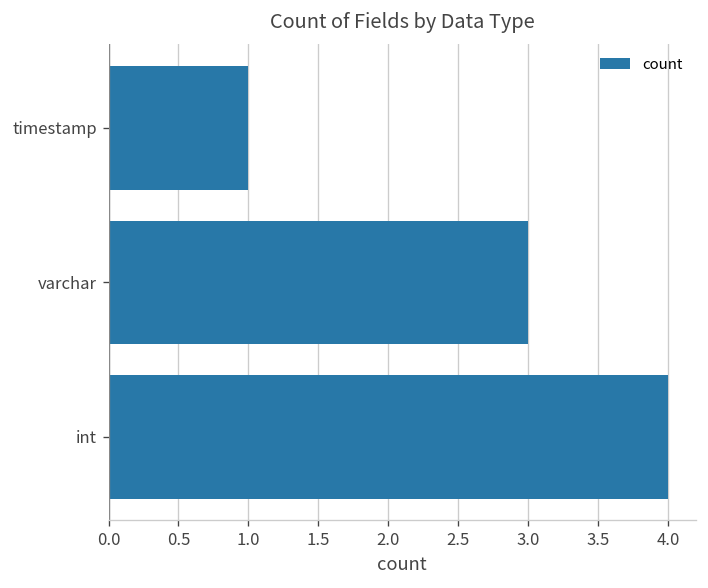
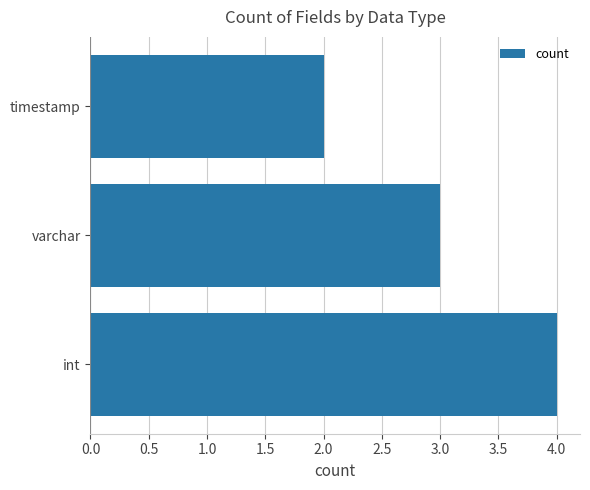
  {
-   "timestamp": 1,
+   "timestamp": 2,
    "varchar": 3,
    "int": 4
  }
